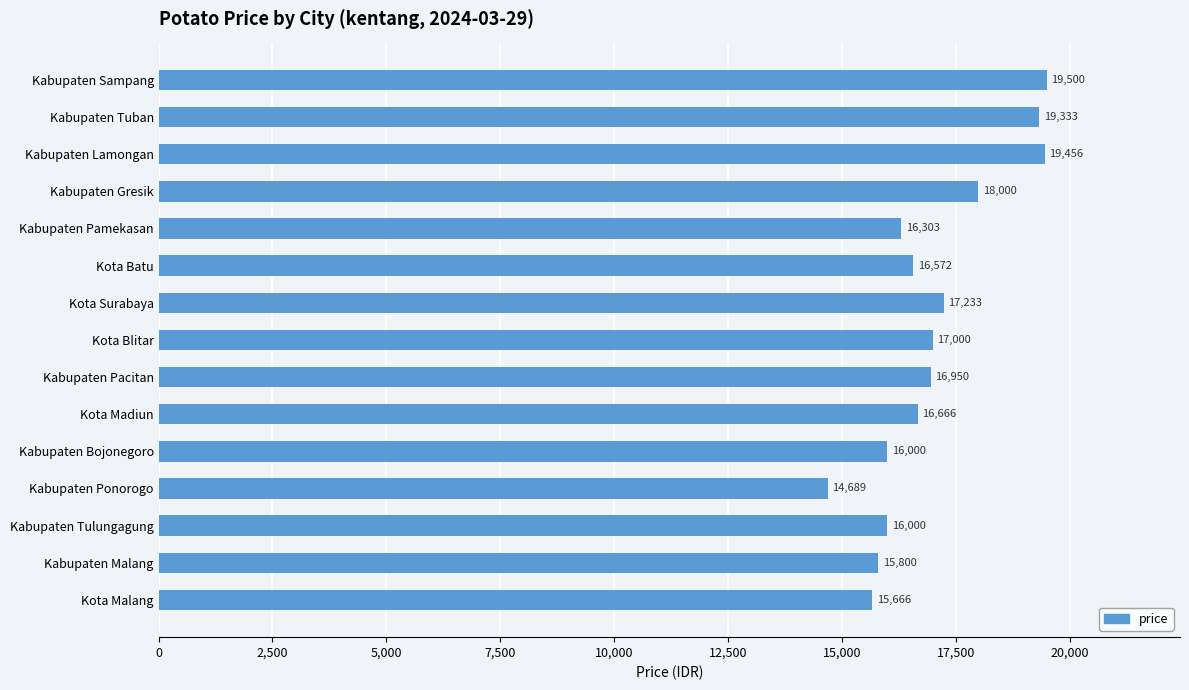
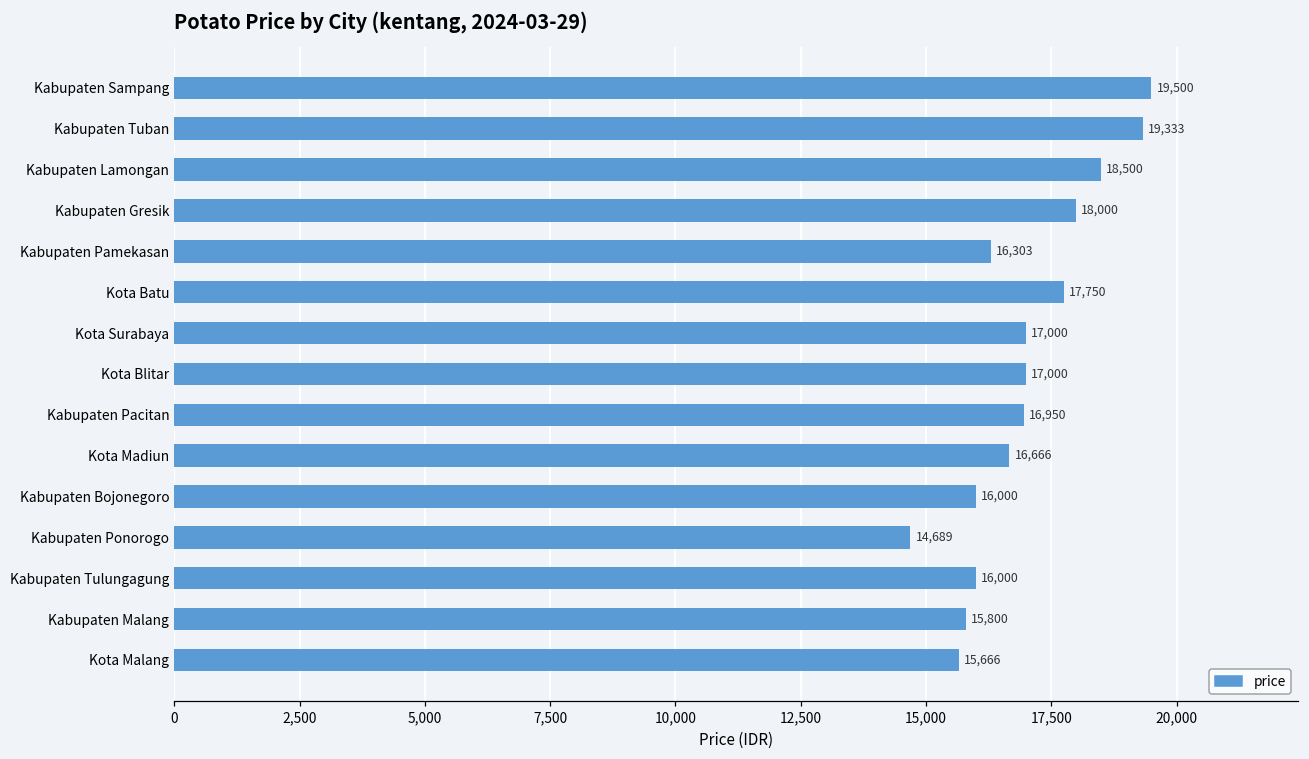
  {
    "Kabupaten Sampang": "19,500",
    "Kabupaten Tuban": "19,333",
-   "Kabupaten Lamongan": "19,456",
+   "Kabupaten Lamongan": "18,500",
    "Kabupaten Gresik": "18,000",
    "Kabupaten Pamekasan": "16,303",
-   "Kota Batu": "16,572",
-   "Kota Surabaya": "17,233",
+   "Kota Batu": "17,750",
+   "Kota Surabaya": "17,000",
    "Kota Blitar": "17,000",
    "Kabupaten Pacitan": "16,950",
    "Kota Madiun": "16,666",
    "Kabupaten Bojonegoro": "16,000",
    "Kabupaten Ponorogo": "14,689",
    "Kabupaten Tulungagung": "16,000",
    "Kabupaten Malang": "15,800",
    "Kota Malang": "15,666"
  }
